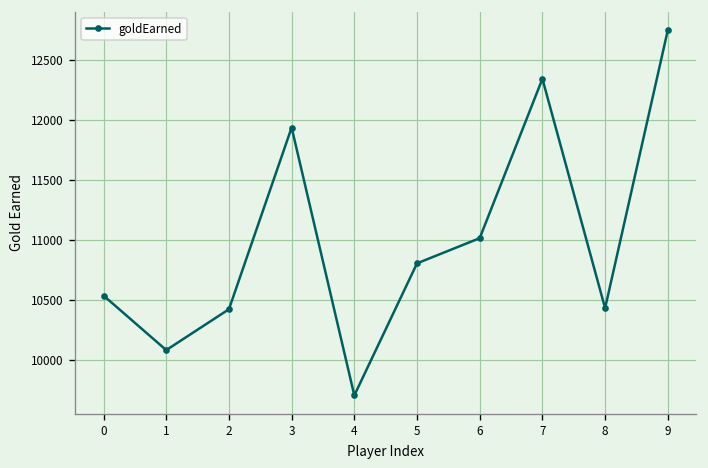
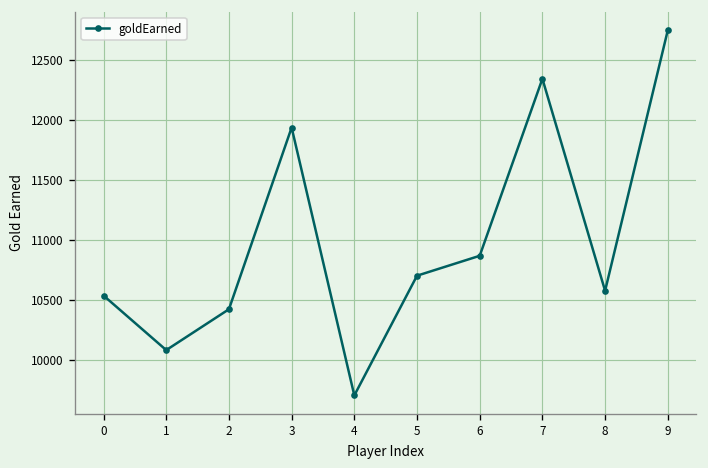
  {
    "0": 10500,
    "1": 10100,
    "2": 10400,
    "3": 11900,
    "4": 9700,
-   "5": 10800,
-   "6": 11000,
+   "5": 10700,
+   "6": 10900,
    "7": 12300,
-   "8": 10400,
+   "8": 10600,
    "9": 12700
  }
